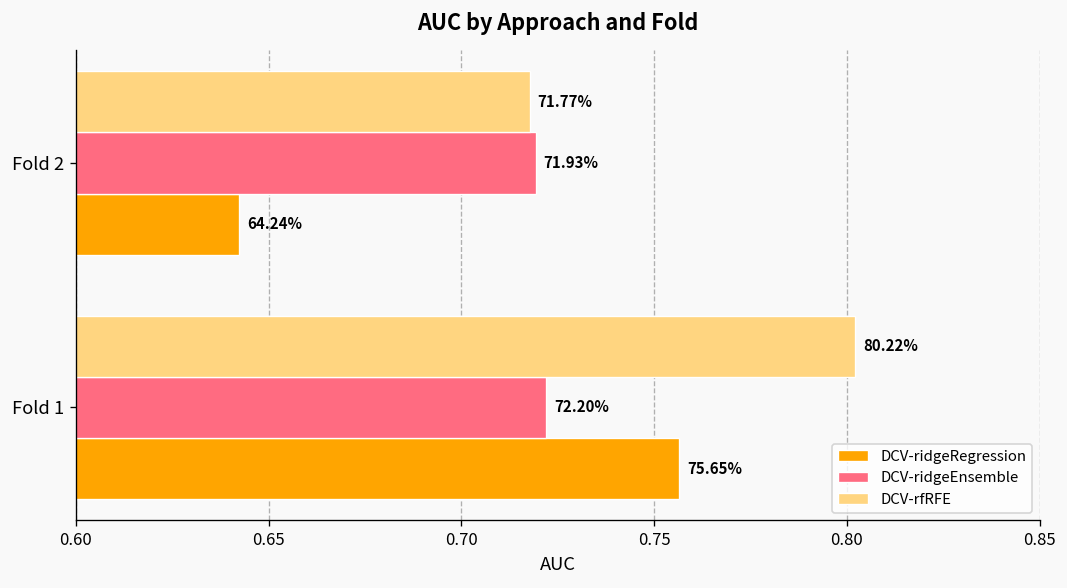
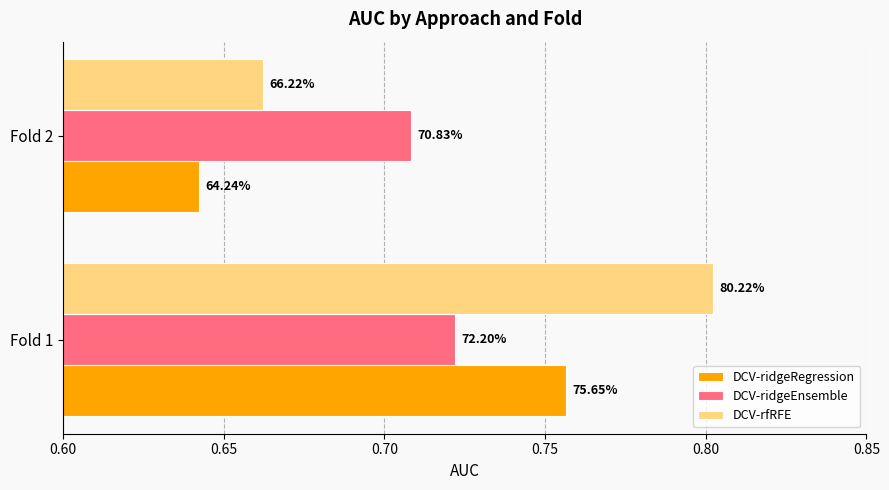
  {
    "DCV-ridgeRegression": {
      "Fold 2": "64.24%",
      "Fold 1": "75.65%"
    },
    "DCV-ridgeEnsemble": {
-     "Fold 2": "71.93%",
+     "Fold 2": "70.83%",
      "Fold 1": "72.20%"
    },
    "DCV-rfRFE": {
-     "Fold 2": "71.77%",
+     "Fold 2": "66.22%",
      "Fold 1": "80.22%"
    }
  }
